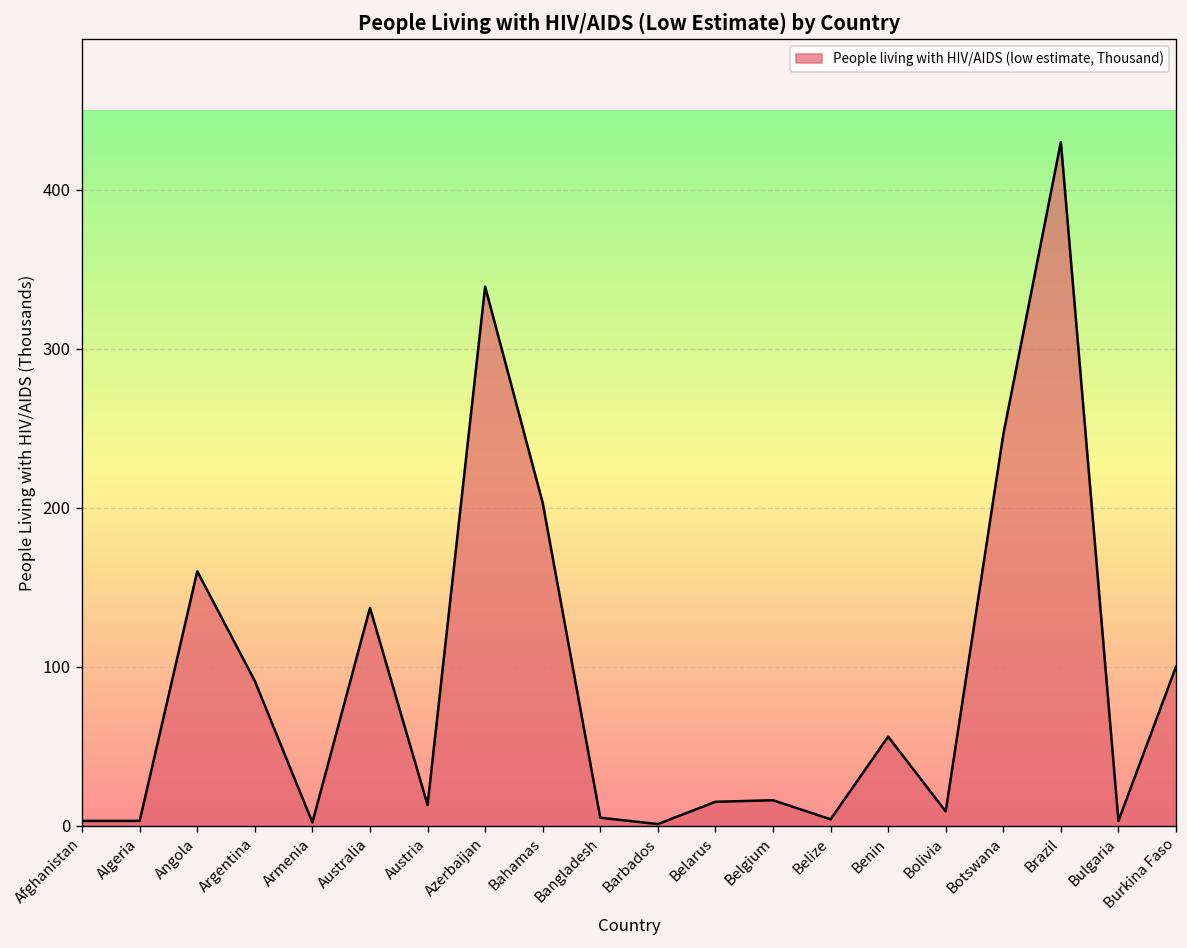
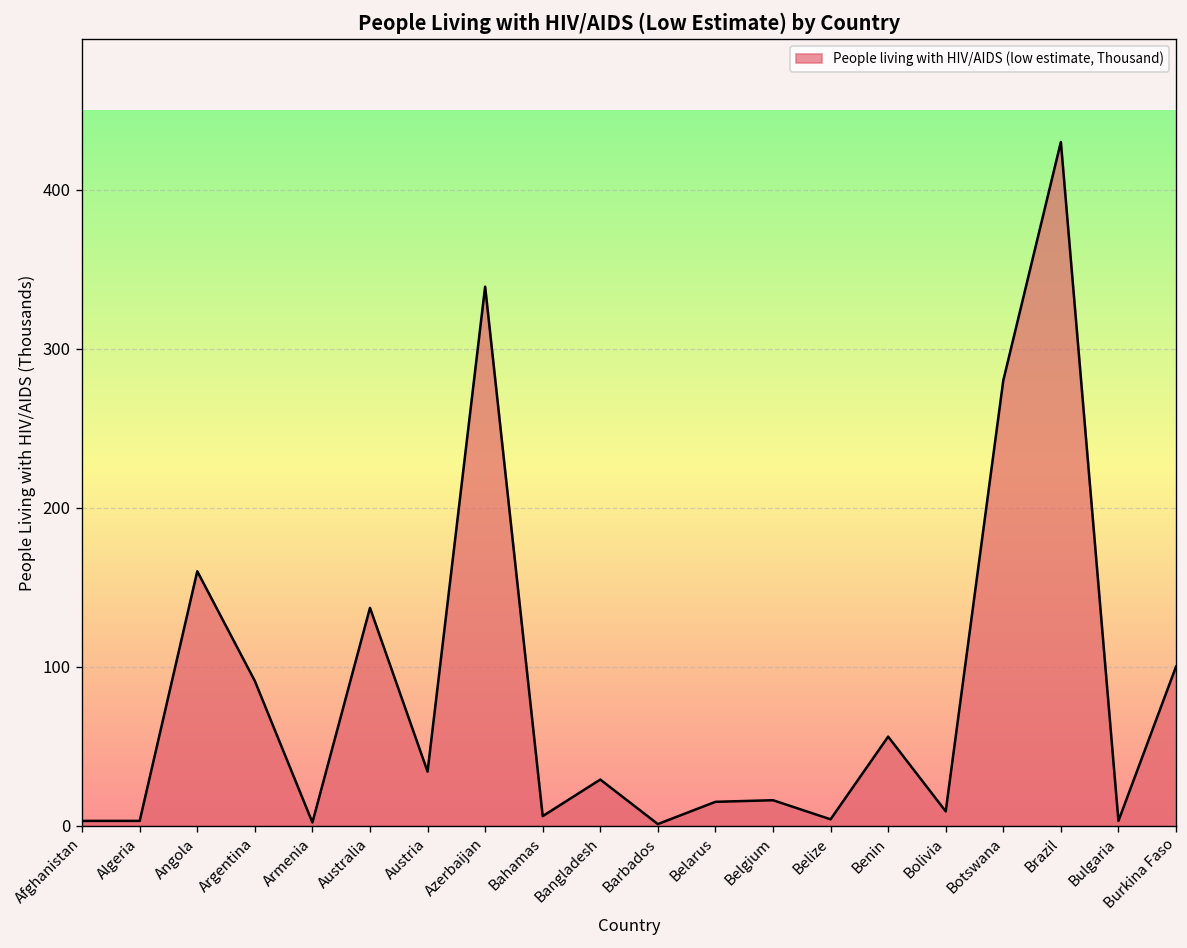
  {
    "Afghanistan": 3,
    "Algeria": 3,
    "Angola": 160,
    "Argentina": 91,
    "Armenia": 2,
    "Australia": 137,
-   "Austria": 13,
+   "Austria": 34,
    "Azerbaijan": 339,
-   "Bahamas": 203,
-   "Bangladesh": 5,
+   "Bahamas": 6,
+   "Bangladesh": 29,
    "Barbados": 1,
    "Belarus": 15,
    "Belgium": 16,
    "Belize": 4,
    "Benin": 56,
    "Bolivia": 9,
-   "Botswana": 246,
+   "Botswana": 280,
    "Brazil": 430,
    "Bulgaria": 3,
    "Burkina Faso": 100
  }
